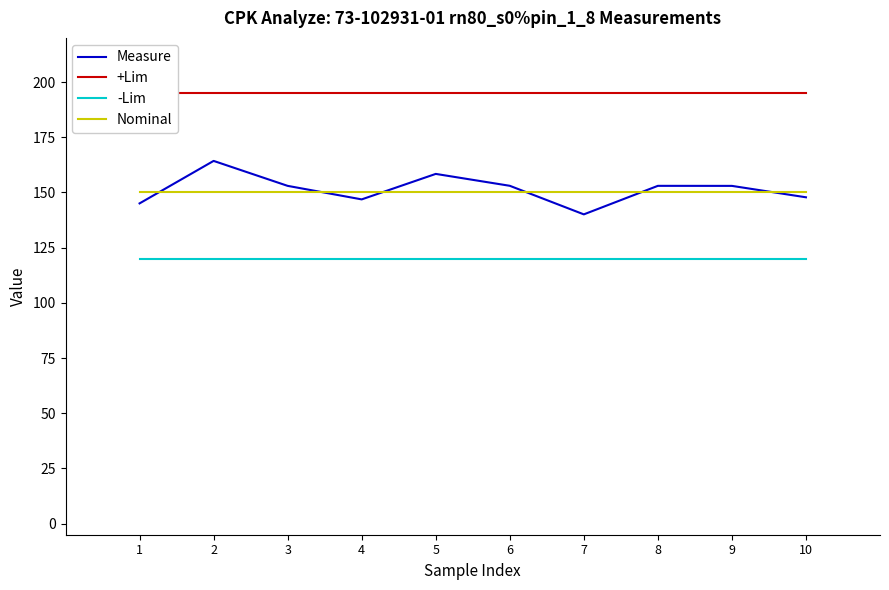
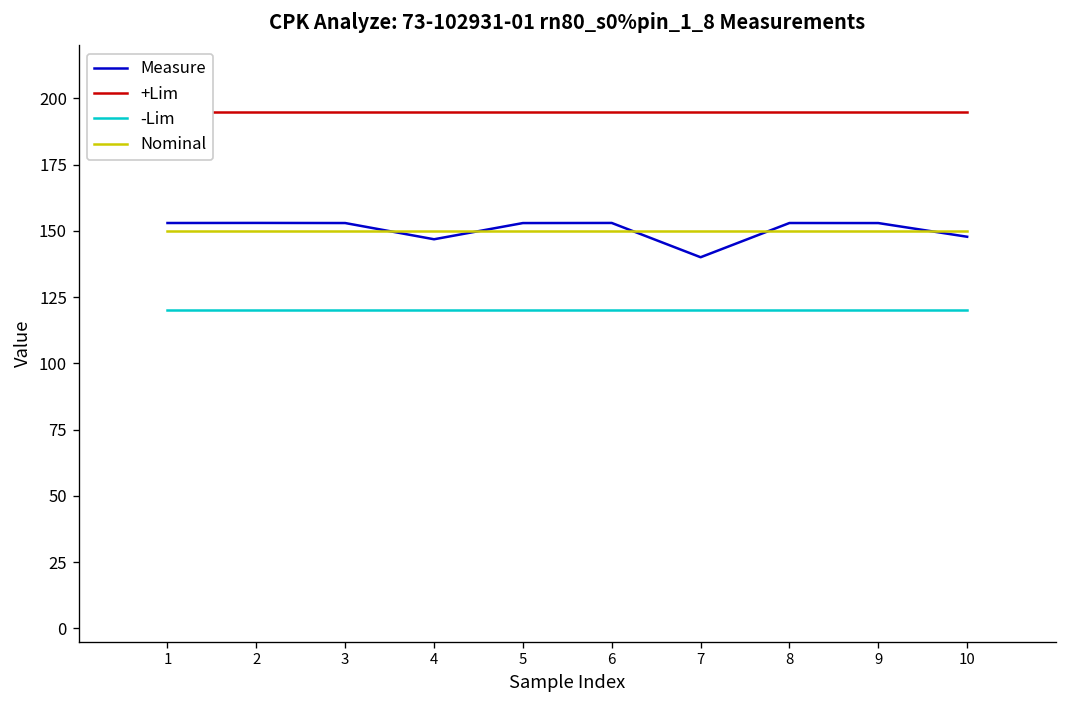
  {
    "Measure": {
-     "1": 145,
-     "2": 164,
+     "1": 153,
+     "2": 153,
      "3": 153,
      "4": 147,
-     "5": 158,
+     "5": 153,
      "6": 153,
      "7": 140,
      "8": 153,
      "9": 153,
      "10": 148
    },
    "+Lim": {
      "2": 195,
      "3": 195,
      "4": 195,
      "5": 195,
      "6": 195,
      "7": 195,
      "8": 195,
      "9": 195,
      "10": 195
    },
    "-Lim": {
      "1": 120,
      "2": 120,
      "3": 120,
      "4": 120,
      "5": 120,
      "6": 120,
      "7": 120,
      "8": 120,
      "9": 120,
      "10": 120
    },
    "Nominal": {
      "1": 150,
      "2": 150,
      "3": 150,
      "4": 150,
      "5": 150,
      "6": 150,
      "7": 150,
      "8": 150,
      "9": 150,
      "10": 150
    }
  }
